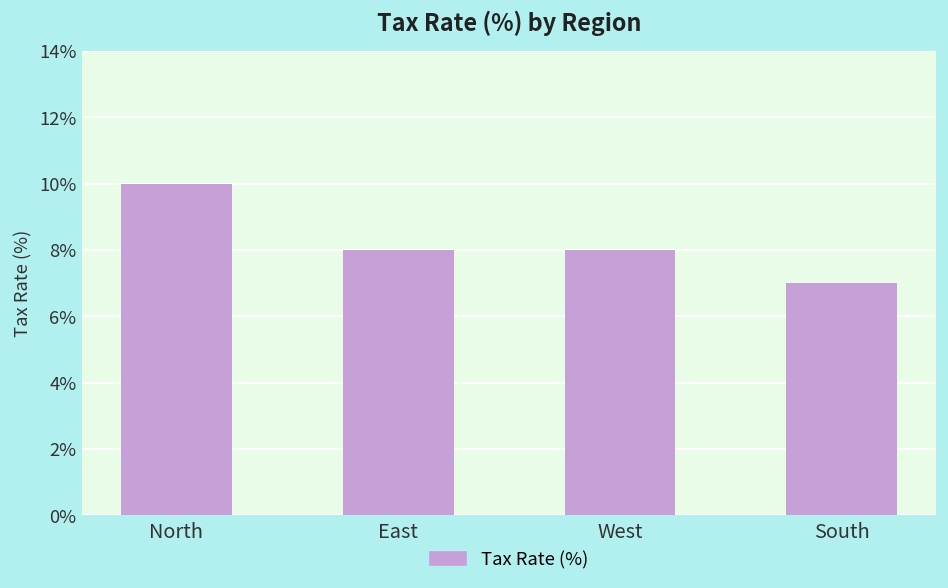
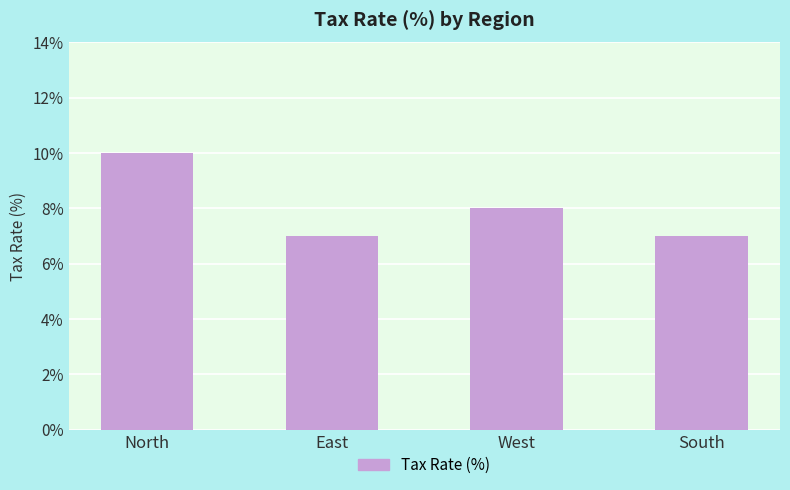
  {
    "North": "10%",
-   "East": "8%",
+   "East": "7%",
    "West": "8%",
    "South": "7%"
  }
